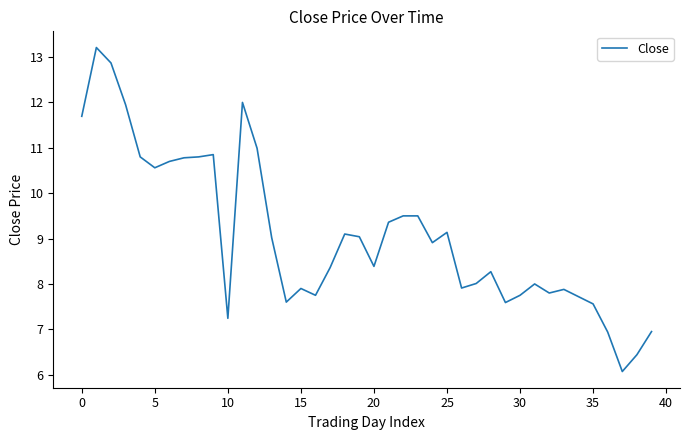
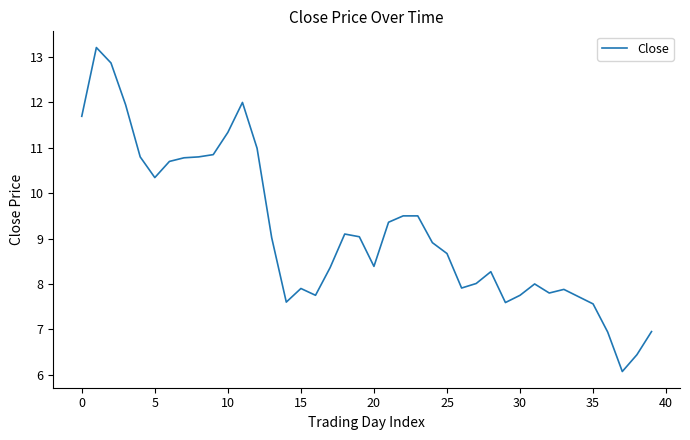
  {
    "0": 11.7,
-   "5": 10.6,
-   "10": 7.2,
+   "5": 10.3,
+   "10": 11.3,
    "15": 7.9,
    "20": 8.4,
-   "25": 9.1,
+   "25": 8.7,
    "30": 7.8,
    "35": 7.6
  }
